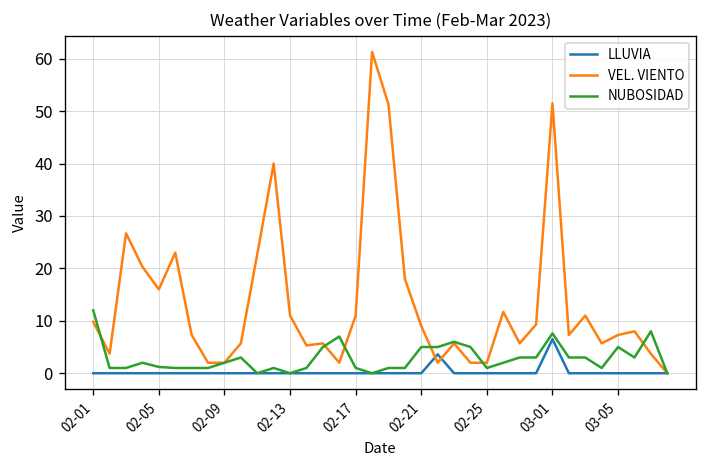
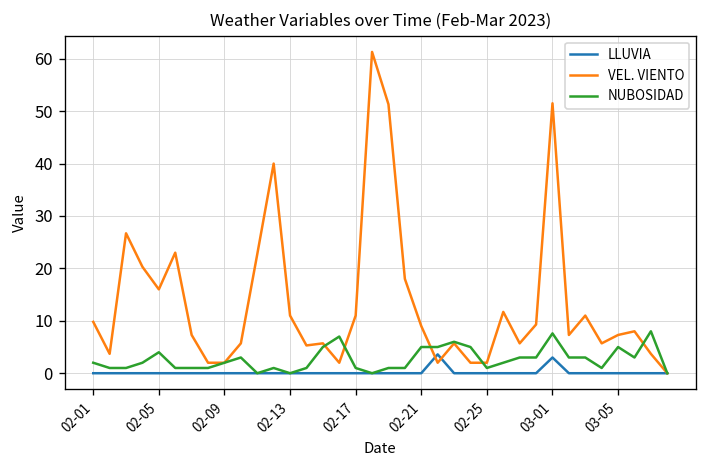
  {
    "LLUVIA": {
      "02-01": 0,
      "02-05": 0,
      "02-09": 0,
      "02-17": 0,
      "02-21": 0,
      "02-25": 0,
-     "03-01": 7,
+     "03-01": 3,
      "03-05": 0
    },
    "VEL. VIENTO": {
      "02-01": 10,
      "02-05": 16,
      "02-13": 11,
      "02-17": 11,
      "02-21": 9,
      "02-25": 2,
      "03-01": 52,
      "03-05": 7
    },
    "NUBOSIDAD": {
-     "02-01": 12,
-     "02-05": 1,
+     "02-01": 2,
+     "02-05": 4,
      "02-17": 1,
      "02-21": 5,
      "02-25": 1,
      "03-01": 8,
      "03-05": 5
    }
  }
